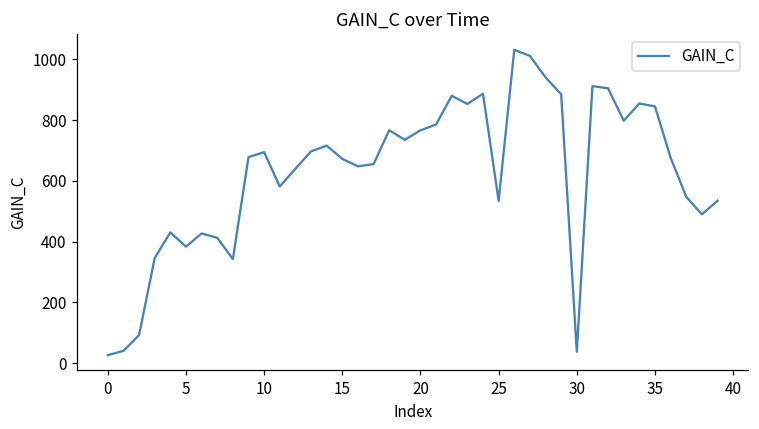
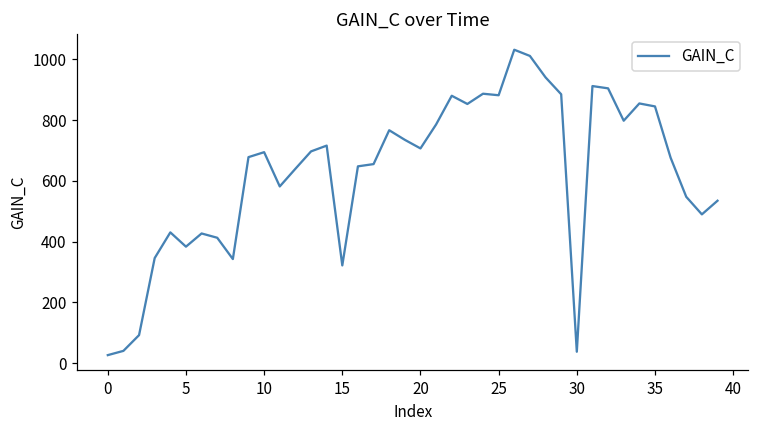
  {
    "0": 30,
    "5": 380,
    "10": 690,
-   "15": 670,
-   "20": 770,
-   "25": 530,
+   "15": 320,
+   "20": 710,
+   "25": 880,
    "30": 40,
    "35": 840
  }
